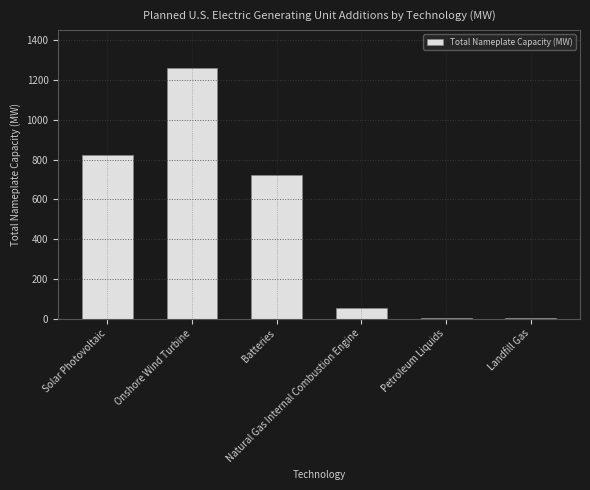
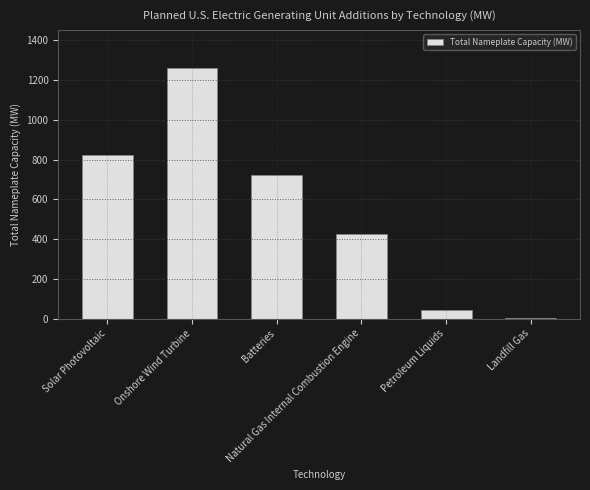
  {
    "Solar Photovoltaic": 820,
    "Onshore Wind Turbine": 1260,
    "Batteries": 720,
-   "Natural Gas Internal Combustion Engine": 60,
-   "Petroleum Liquids": 0
+   "Natural Gas Internal Combustion Engine": 430,
+   "Petroleum Liquids": 50
  }
